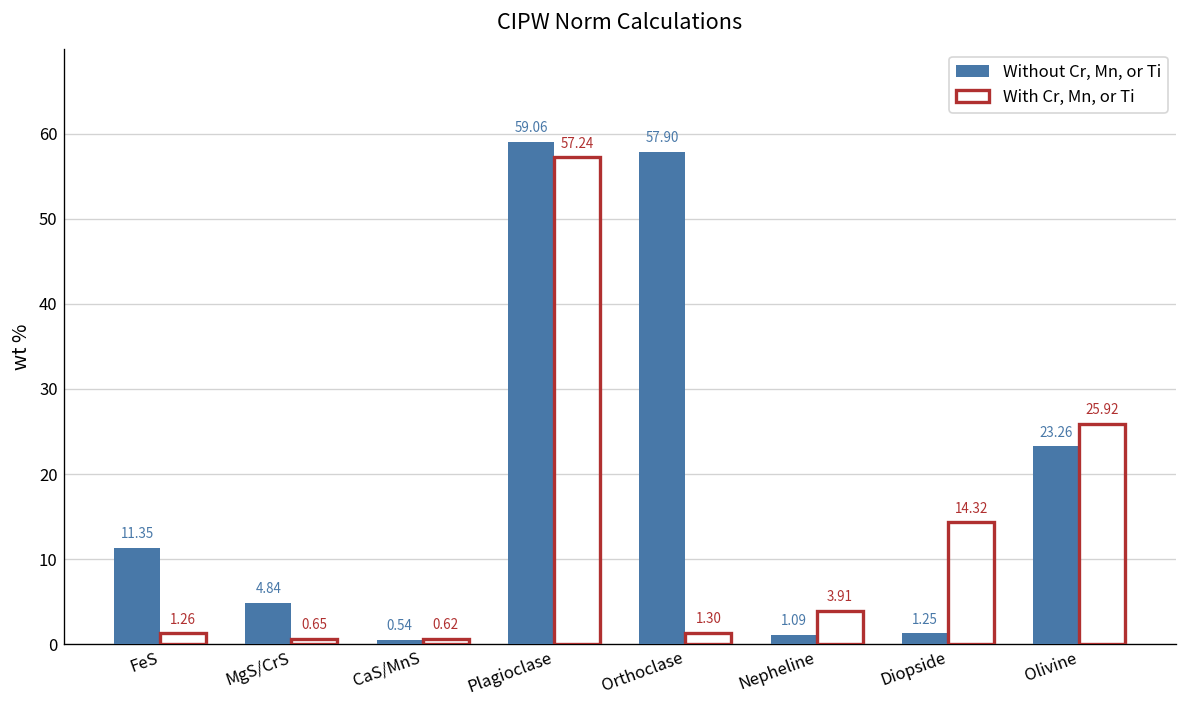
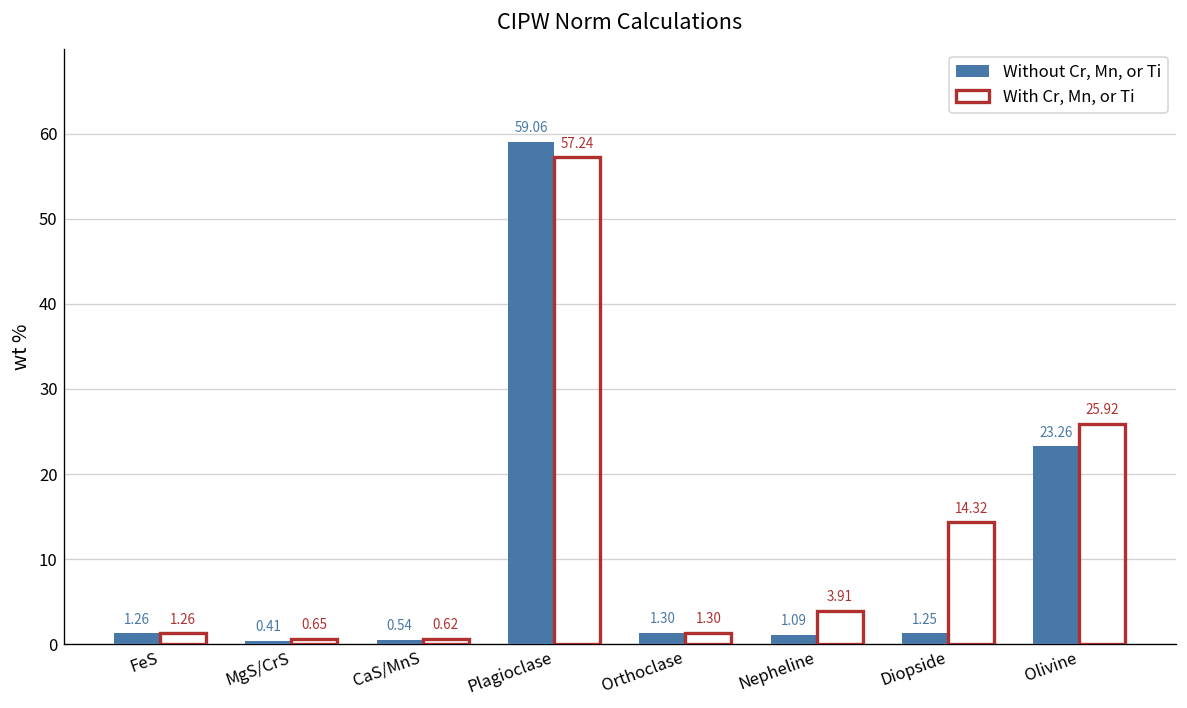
  {
    "Without Cr, Mn, or Ti": {
-     "FeS": 11.35,
-     "MgS/CrS": 4.84,
+     "FeS": 1.26,
+     "MgS/CrS": 0.41,
      "CaS/MnS": 0.54,
      "Plagioclase": 59.06,
-     "Orthoclase": 57.90,
+     "Orthoclase": 1.30,
      "Nepheline": 1.09,
      "Diopside": 1.25,
      "Olivine": 23.26
    },
    "With Cr, Mn, or Ti": {
      "FeS": 1.26,
      "MgS/CrS": 0.65,
      "CaS/MnS": 0.62,
      "Plagioclase": 57.24,
      "Orthoclase": 1.30,
      "Nepheline": 3.91,
      "Diopside": 14.32,
      "Olivine": 25.92
    }
  }
